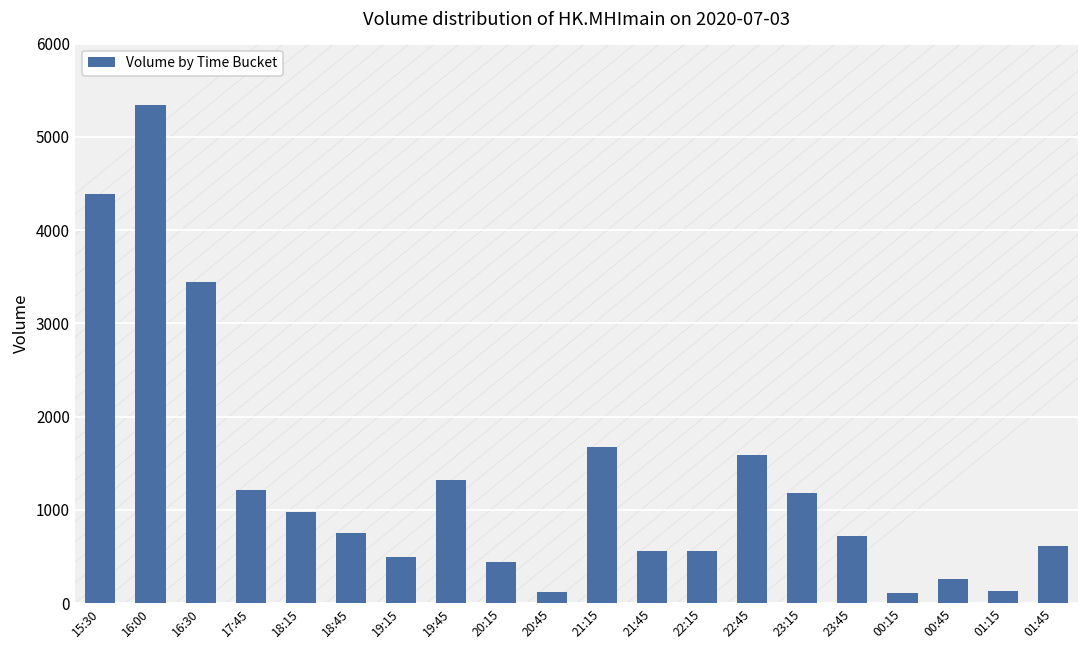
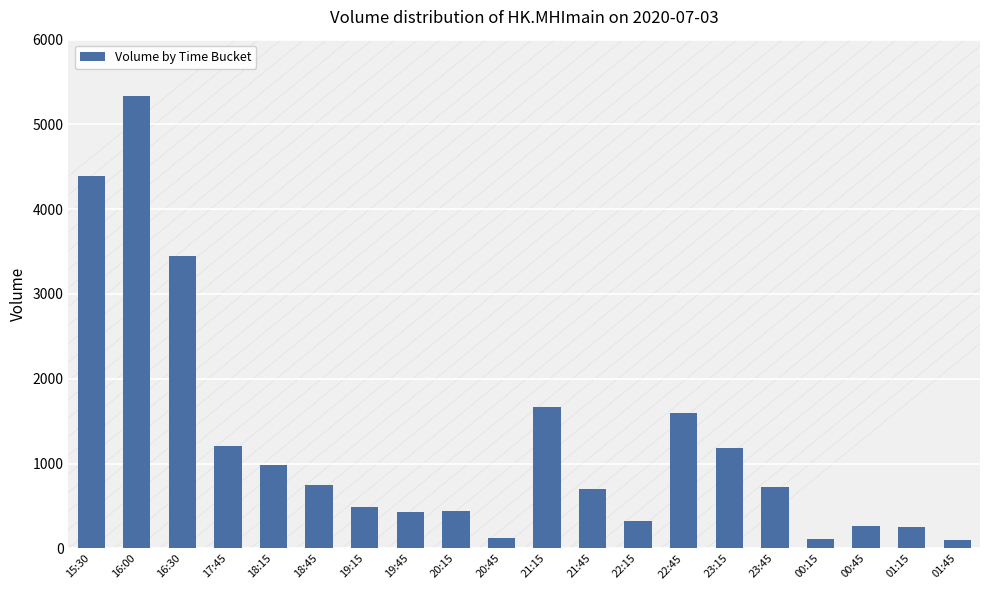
  {
    "Volume by Time Bucket": {
      "15:30": 4400,
      "16:00": 5300,
      "16:30": 3400,
      "17:45": 1200,
      "18:15": 1000,
      "18:45": 700,
      "19:15": 500,
-     "19:45": 1300,
+     "19:45": 400,
      "20:15": 400,
      "20:45": 100,
      "21:15": 1700,
-     "21:45": 600,
-     "22:15": 600,
+     "21:45": 700,
+     "22:15": 300,
      "22:45": 1600,
      "23:15": 1200,
      "23:45": 700,
      "00:15": 100,
      "00:45": 300,
-     "01:15": 100,
-     "01:45": 600
+     "01:15": 200,
+     "01:45": 100
    }
  }
